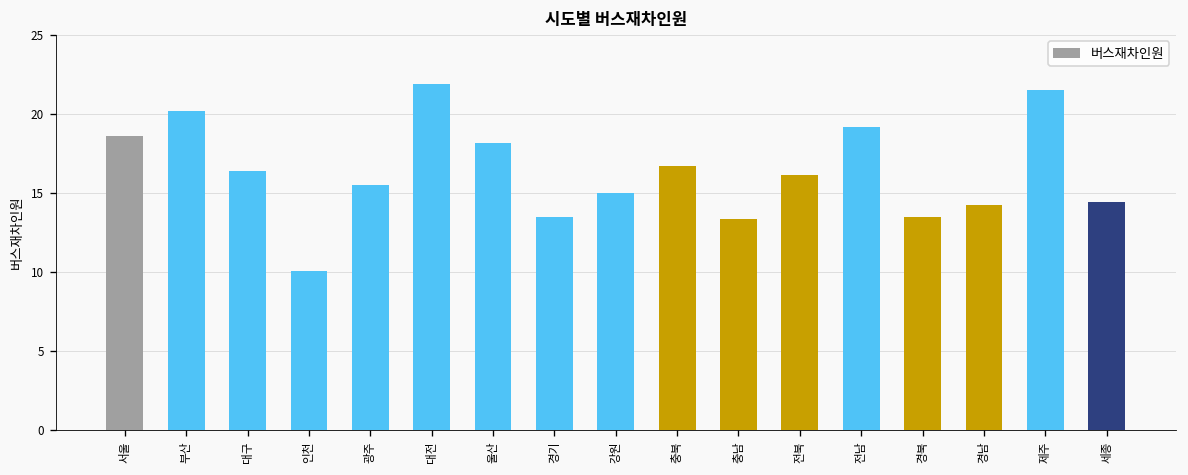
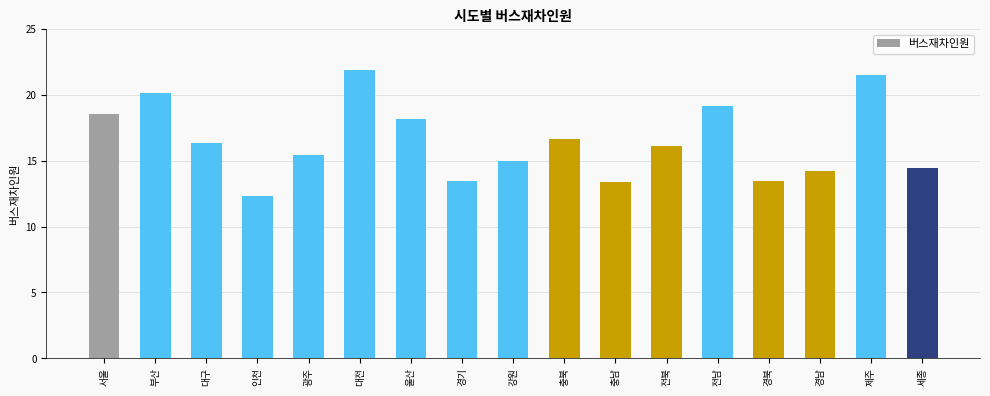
  {
    "서울": 18.6,
    "부산": 20.2,
    "대구": 16.4,
-   "인천": 10.0,
+   "인천": 12.3,
    "광주": 15.5,
    "대전": 21.9,
    "울산": 18.2,
    "경기": 13.5,
    "강원": 15.0,
    "충북": 16.7,
    "충남": 13.4,
    "전북": 16.1,
    "전남": 19.2,
    "경북": 13.4,
    "경남": 14.2,
    "제주": 21.5,
    "세종": 14.4
  }
